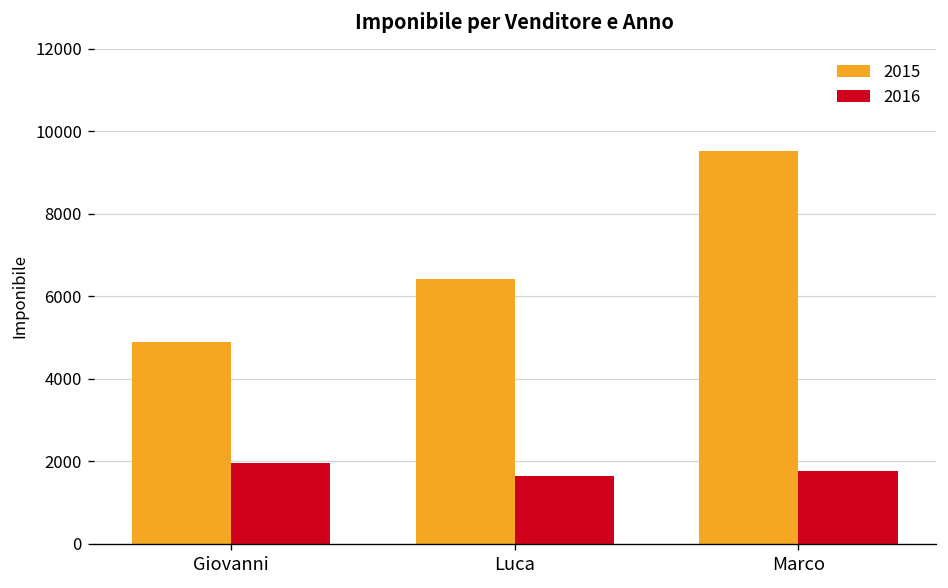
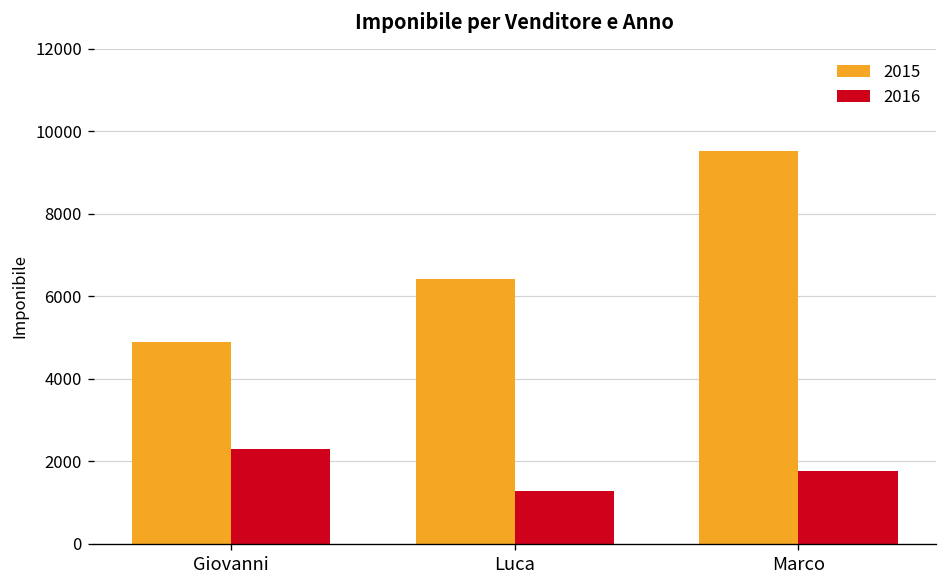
  {
    "2015": {
      "Giovanni": 4900,
      "Luca": 6400,
      "Marco": 9500
    },
    "2016": {
-     "Giovanni": 2000,
-     "Luca": 1600,
+     "Giovanni": 2300,
+     "Luca": 1300,
      "Marco": 1800
    }
  }
